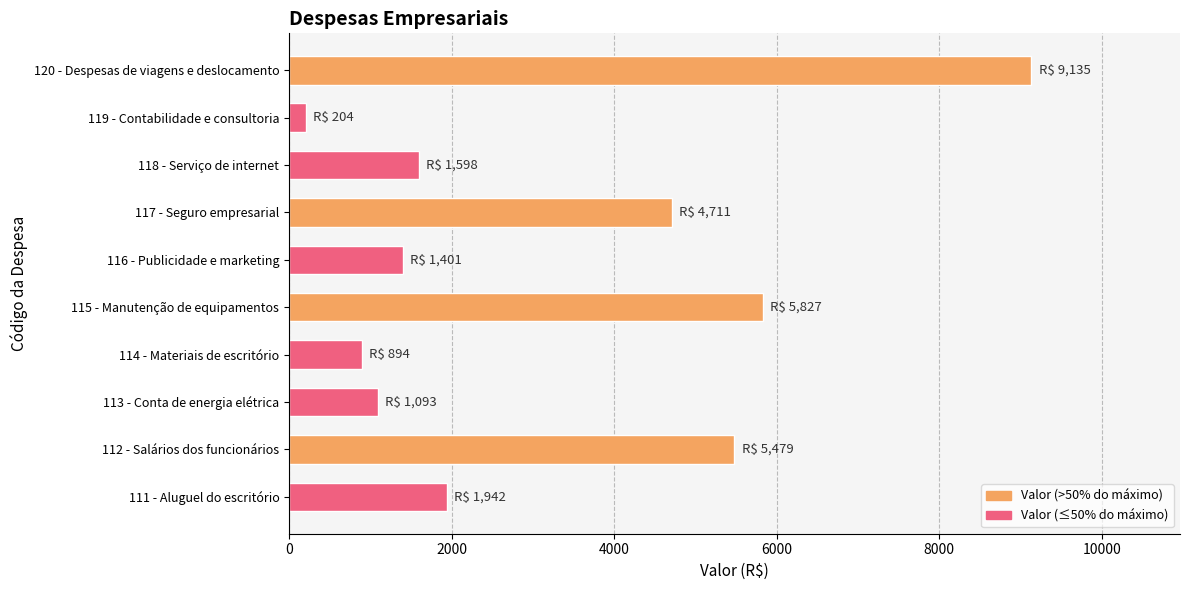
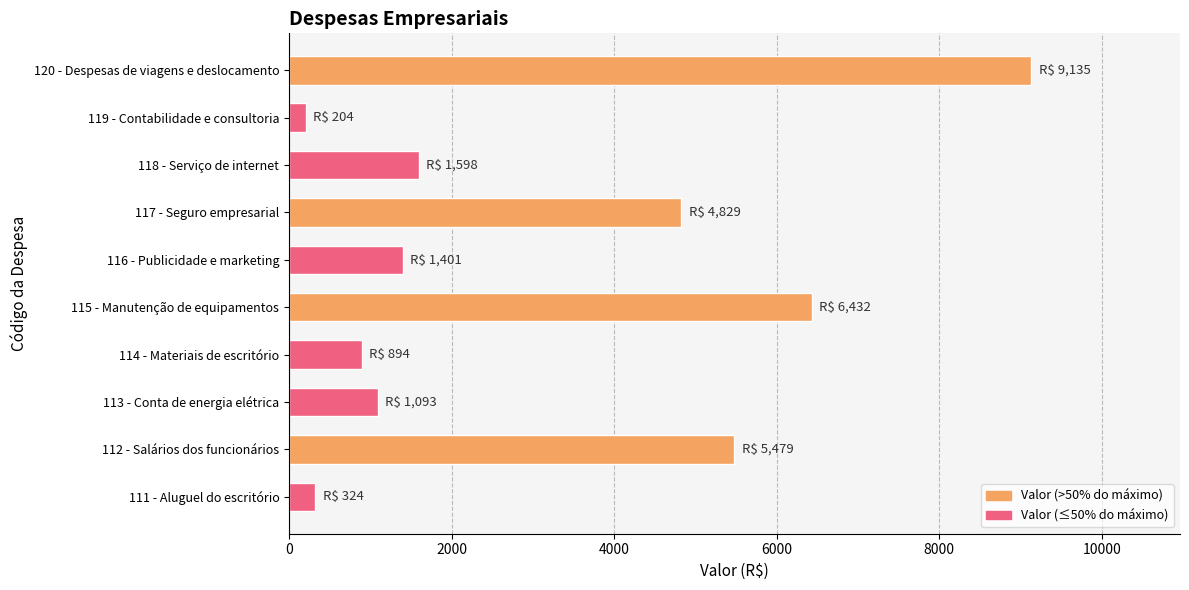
  {
    "120 - Despesas de viagens e deslocamento": "9,135",
    "119 - Contabilidade e consultoria": "204",
    "118 - Serviço de internet": "1,598",
-   "117 - Seguro empresarial": "4,711",
+   "117 - Seguro empresarial": "4,829",
    "116 - Publicidade e marketing": "1,401",
-   "115 - Manutenção de equipamentos": "5,827",
+   "115 - Manutenção de equipamentos": "6,432",
    "114 - Materiais de escritório": "894",
    "113 - Conta de energia elétrica": "1,093",
    "112 - Salários dos funcionários": "5,479",
-   "111 - Aluguel do escritório": "1,942"
+   "111 - Aluguel do escritório": "324"
  }
